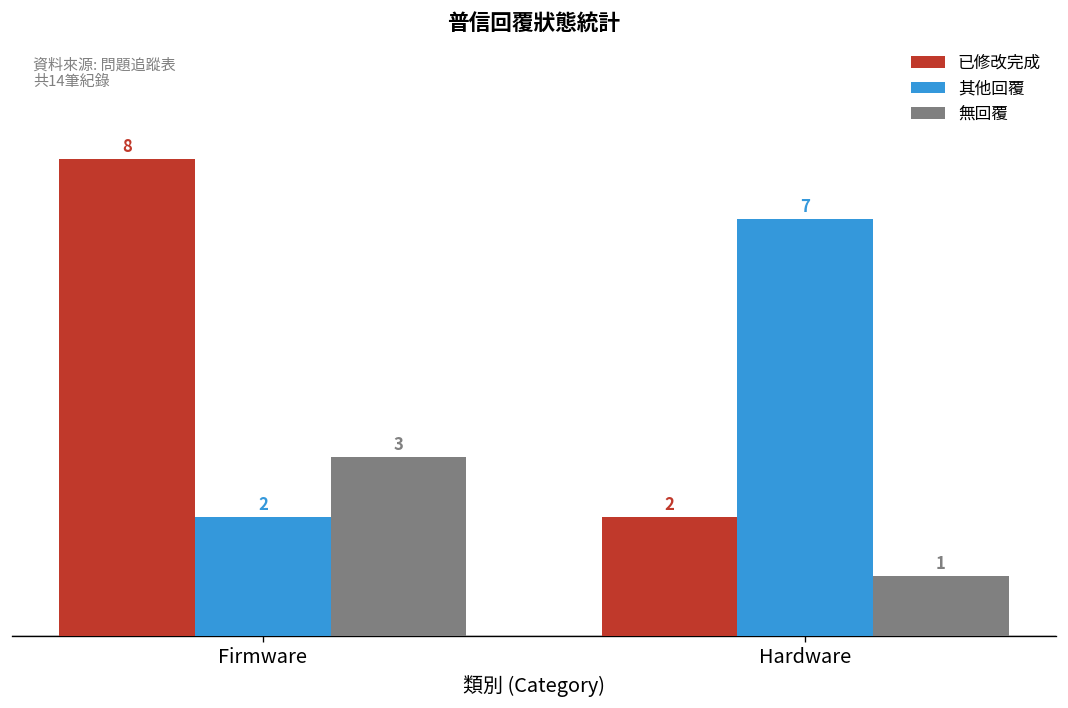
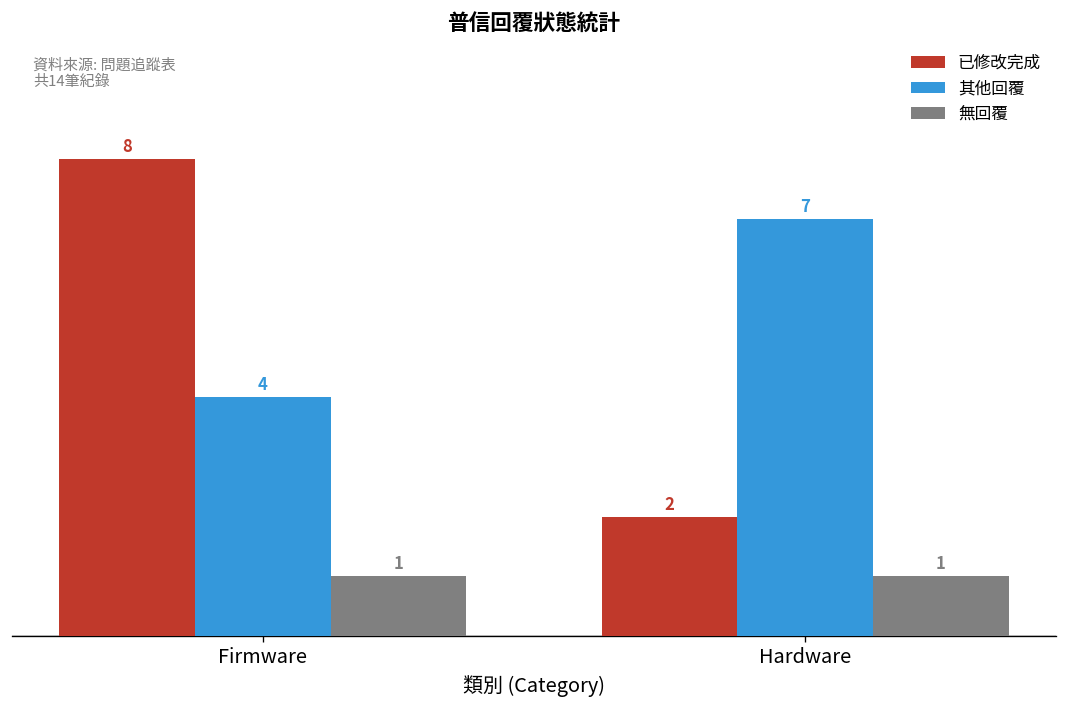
  {
    "已修改完成": {
      "Firmware": 8,
      "Hardware": 2
    },
    "其他回覆": {
-     "Firmware": 2,
+     "Firmware": 4,
      "Hardware": 7
    },
    "無回覆": {
-     "Firmware": 3,
+     "Firmware": 1,
      "Hardware": 1
    }
  }
